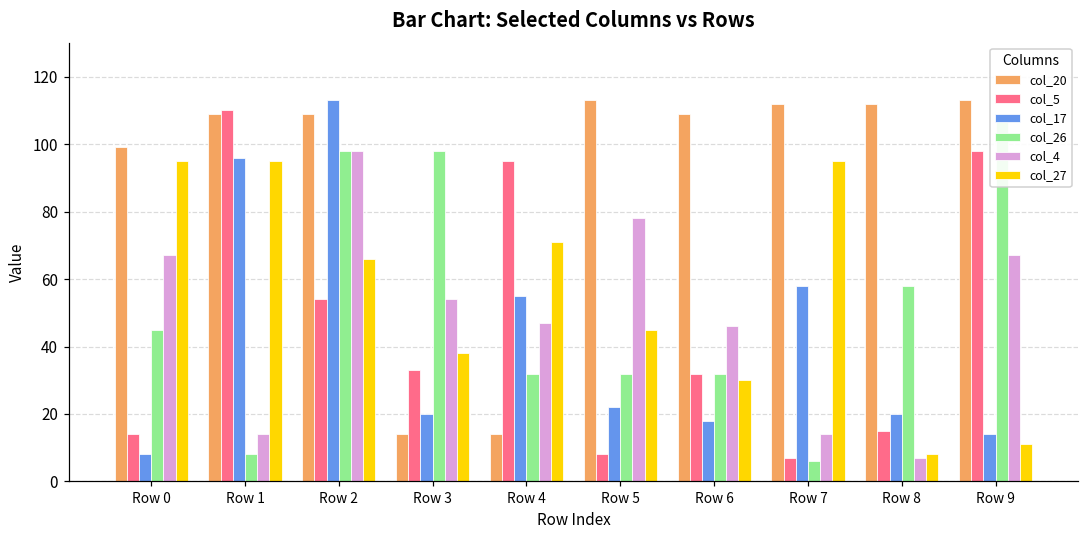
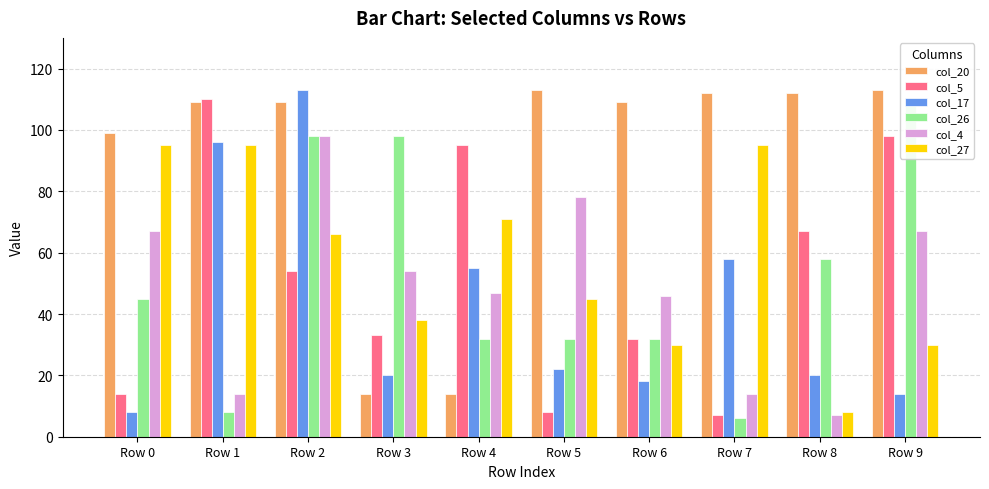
  {
    "col_20": {
      "Row 0": 99,
      "Row 1": 109,
      "Row 2": 109,
      "Row 3": 14,
      "Row 4": 14,
      "Row 5": 113,
      "Row 6": 109,
      "Row 7": 112,
      "Row 8": 112,
      "Row 9": 113
    },
    "col_5": {
      "Row 0": 14,
      "Row 1": 110,
      "Row 2": 54,
      "Row 3": 33,
      "Row 4": 95,
      "Row 5": 8,
      "Row 6": 32,
      "Row 7": 7,
-     "Row 8": 15,
+     "Row 8": 67,
      "Row 9": 98
    },
    "col_17": {
      "Row 0": 8,
      "Row 1": 96,
      "Row 2": 113,
      "Row 3": 20,
      "Row 4": 55,
      "Row 5": 22,
      "Row 6": 18,
      "Row 7": 58,
      "Row 8": 20,
      "Row 9": 14
    },
    "col_26": {
      "Row 0": 45,
      "Row 1": 8,
      "Row 2": 98,
      "Row 3": 98,
      "Row 4": 32,
      "Row 5": 32,
      "Row 6": 32,
      "Row 7": 6,
      "Row 8": 58
    },
    "col_4": {
      "Row 0": 67,
      "Row 1": 14,
      "Row 2": 98,
      "Row 3": 54,
      "Row 4": 47,
      "Row 5": 78,
      "Row 6": 46,
      "Row 7": 14,
      "Row 8": 7,
      "Row 9": 67
    },
    "col_27": {
      "Row 0": 95,
      "Row 1": 95,
      "Row 2": 66,
      "Row 3": 38,
      "Row 4": 71,
      "Row 5": 45,
      "Row 6": 30,
      "Row 7": 95,
      "Row 8": 8,
-     "Row 9": 11
+     "Row 9": 30
    }
  }
